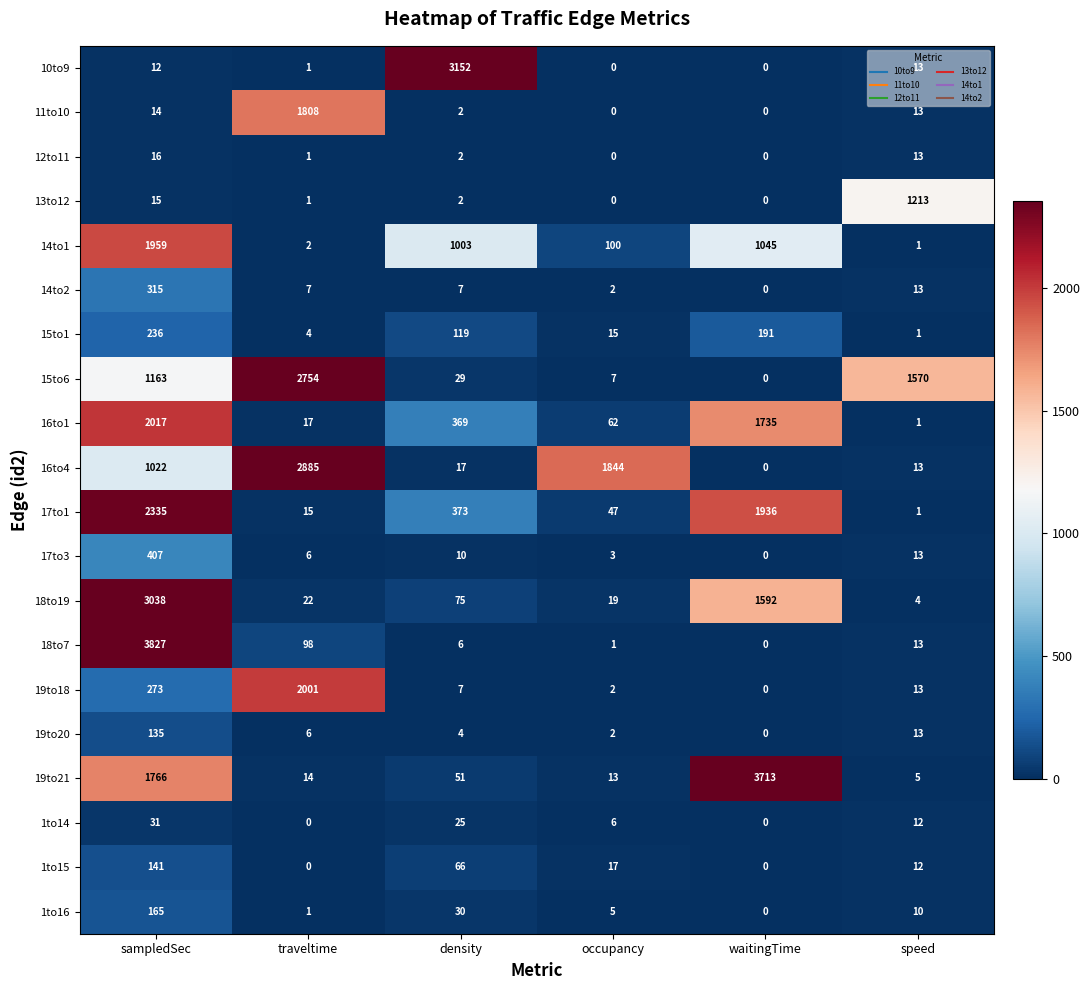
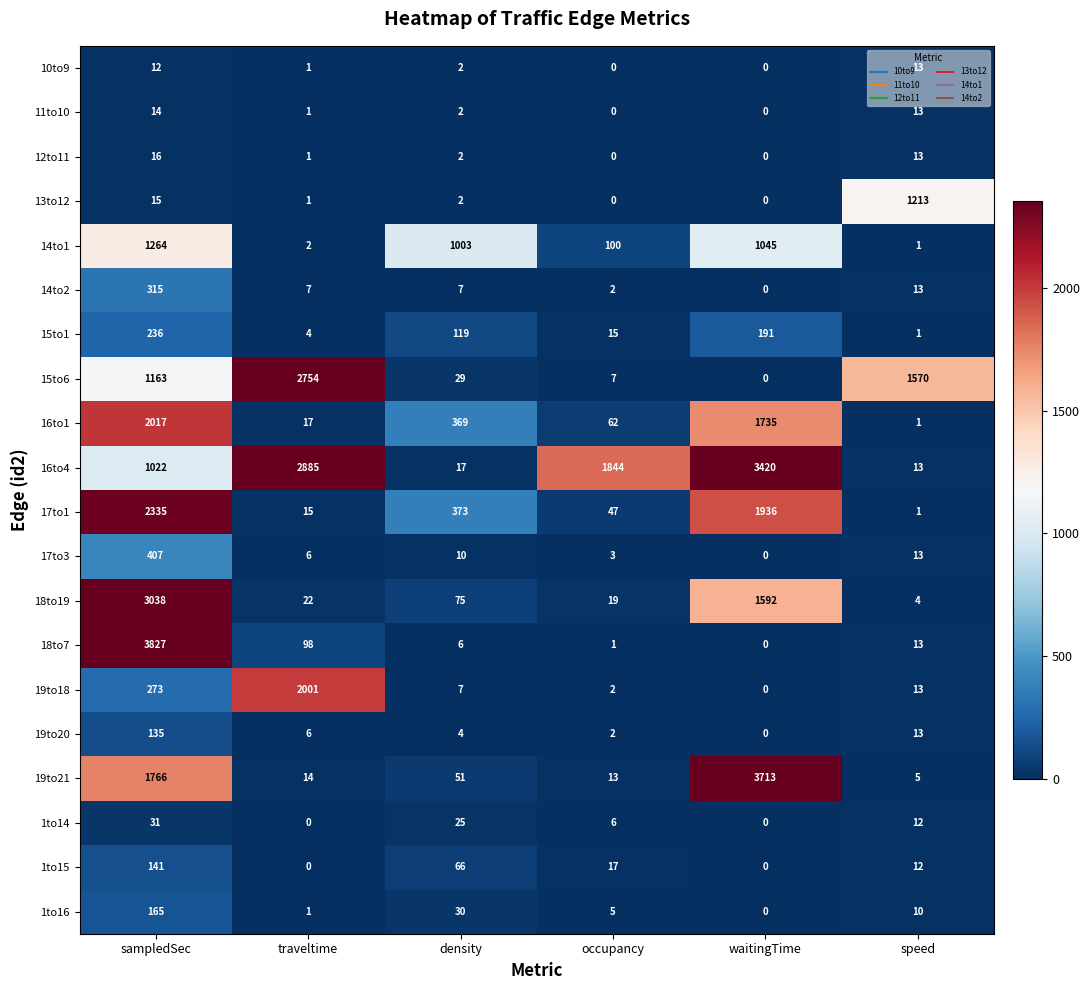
  {
    "10to9": {
      "sampledSec": 12,
      "traveltime": 1,
-     "density": 3152,
+     "density": 2,
      "occupancy": 0,
      "waitingTime": 0
    },
    "11to10": {
      "sampledSec": 14,
-     "traveltime": 1808,
+     "traveltime": 1,
      "density": 2,
      "occupancy": 0,
      "waitingTime": 0,
      "speed": 13
    },
    "12to11": {
      "sampledSec": 16,
      "traveltime": 1,
      "density": 2,
      "occupancy": 0,
      "waitingTime": 0,
      "speed": 13
    },
    "13to12": {
      "sampledSec": 15,
      "traveltime": 1,
      "density": 2,
      "occupancy": 0,
      "waitingTime": 0,
      "speed": 1213
    },
    "14to1": {
-     "sampledSec": 1959,
+     "sampledSec": 1264,
      "traveltime": 2,
      "density": 1003,
      "occupancy": 100,
      "waitingTime": 1045,
      "speed": 1
    },
    "14to2": {
      "sampledSec": 315,
      "traveltime": 7,
      "density": 7,
      "occupancy": 2,
      "waitingTime": 0,
      "speed": 13
    },
    "15to1": {
      "sampledSec": 236,
      "traveltime": 4,
      "density": 119,
      "occupancy": 15,
      "waitingTime": 191,
      "speed": 1
    },
    "15to6": {
      "sampledSec": 1163,
      "traveltime": 2754,
      "density": 29,
      "occupancy": 7,
      "waitingTime": 0,
      "speed": 1570
    },
    "16to1": {
      "sampledSec": 2017,
      "traveltime": 17,
      "density": 369,
      "occupancy": 62,
      "waitingTime": 1735,
      "speed": 1
    },
    "16to4": {
      "sampledSec": 1022,
      "traveltime": 2885,
      "density": 17,
      "occupancy": 1844,
-     "waitingTime": 0,
+     "waitingTime": 3420,
      "speed": 13
    },
    "17to1": {
      "sampledSec": 2335,
      "traveltime": 15,
      "density": 373,
      "occupancy": 47,
      "waitingTime": 1936,
      "speed": 1
    },
    "17to3": {
      "sampledSec": 407,
      "traveltime": 6,
      "density": 10,
      "occupancy": 3,
      "waitingTime": 0,
      "speed": 13
    },
    "18to19": {
      "sampledSec": 3038,
      "traveltime": 22,
      "density": 75,
      "occupancy": 19,
      "waitingTime": 1592,
      "speed": 4
    },
    "18to7": {
      "sampledSec": 3827,
      "traveltime": 98,
      "density": 6,
      "occupancy": 1,
      "waitingTime": 0,
      "speed": 13
    },
    "19to18": {
      "sampledSec": 273,
      "traveltime": 2001,
      "density": 7,
      "occupancy": 2,
      "waitingTime": 0,
      "speed": 13
    },
    "19to20": {
      "sampledSec": 135,
      "traveltime": 6,
      "density": 4,
      "occupancy": 2,
      "waitingTime": 0,
      "speed": 13
    },
    "19to21": {
      "sampledSec": 1766,
      "traveltime": 14,
      "density": 51,
      "occupancy": 13,
      "waitingTime": 3713,
      "speed": 5
    },
    "1to14": {
      "sampledSec": 31,
      "traveltime": 0,
      "density": 25,
      "occupancy": 6,
      "waitingTime": 0,
      "speed": 12
    },
    "1to15": {
      "sampledSec": 141,
      "traveltime": 0,
      "density": 66,
      "occupancy": 17,
      "waitingTime": 0,
      "speed": 12
    },
    "1to16": {
      "sampledSec": 165,
      "traveltime": 1,
      "density": 30,
      "occupancy": 5,
      "waitingTime": 0,
      "speed": 10
    }
  }
